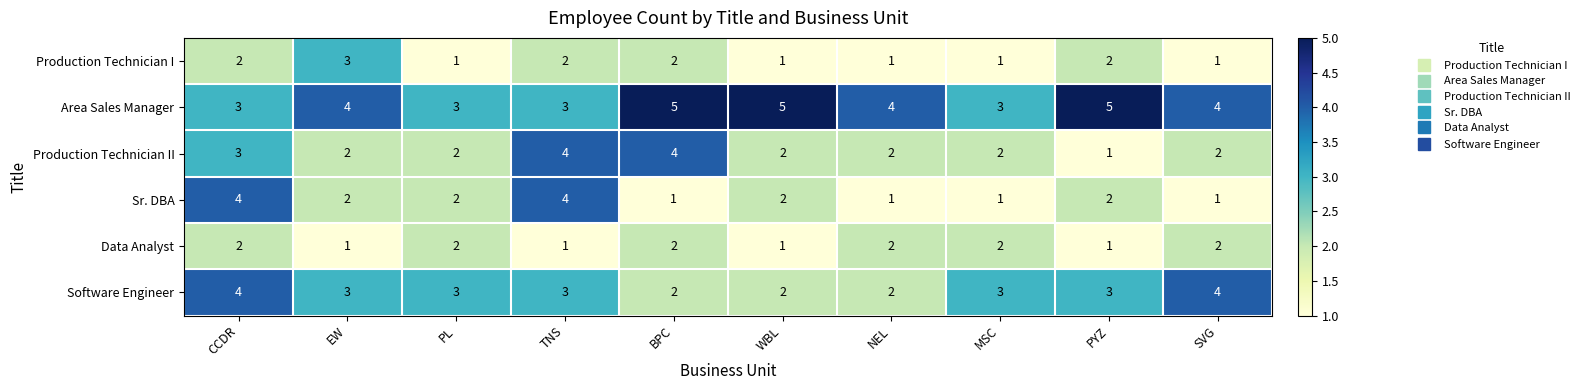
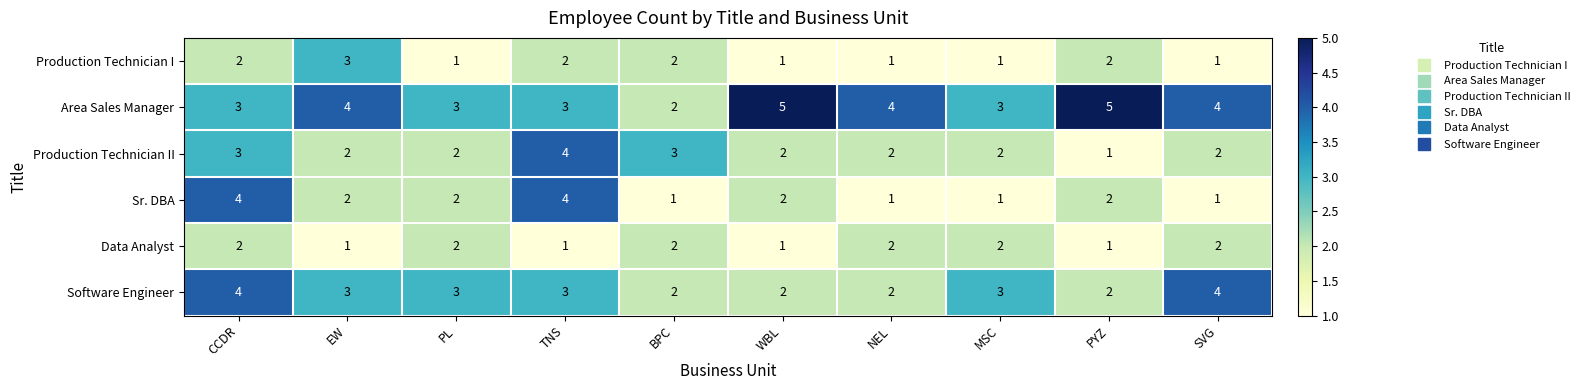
  {
    "Production Technician I": {
      "CCDR": 2,
      "EW": 3,
      "PL": 1,
      "TNS": 2,
      "BPC": 2,
      "WBL": 1,
      "NEL": 1,
      "MSC": 1,
      "PYZ": 2,
      "SVG": 1
    },
    "Area Sales Manager": {
      "CCDR": 3,
      "EW": 4,
      "PL": 3,
      "TNS": 3,
-     "BPC": 5,
+     "BPC": 2,
      "WBL": 5,
      "NEL": 4,
      "MSC": 3,
      "PYZ": 5,
      "SVG": 4
    },
    "Production Technician II": {
      "CCDR": 3,
      "EW": 2,
      "PL": 2,
      "TNS": 4,
-     "BPC": 4,
+     "BPC": 3,
      "WBL": 2,
      "NEL": 2,
      "MSC": 2,
      "PYZ": 1,
      "SVG": 2
    },
    "Sr. DBA": {
      "CCDR": 4,
      "EW": 2,
      "PL": 2,
      "TNS": 4,
      "BPC": 1,
      "WBL": 2,
      "NEL": 1,
      "MSC": 1,
      "PYZ": 2,
      "SVG": 1
    },
    "Data Analyst": {
      "CCDR": 2,
      "EW": 1,
      "PL": 2,
      "TNS": 1,
      "BPC": 2,
      "WBL": 1,
      "NEL": 2,
      "MSC": 2,
      "PYZ": 1,
      "SVG": 2
    },
    "Software Engineer": {
      "CCDR": 4,
      "EW": 3,
      "PL": 3,
      "TNS": 3,
      "BPC": 2,
      "WBL": 2,
      "NEL": 2,
      "MSC": 3,
-     "PYZ": 3,
+     "PYZ": 2,
      "SVG": 4
    }
  }
